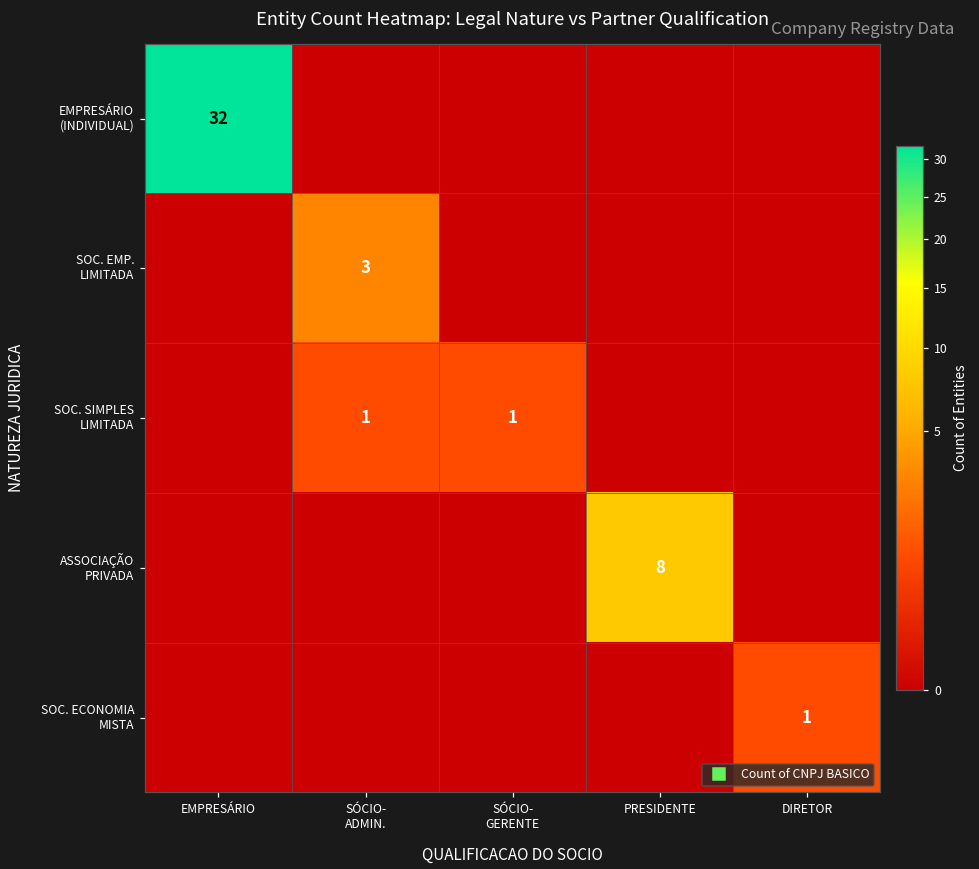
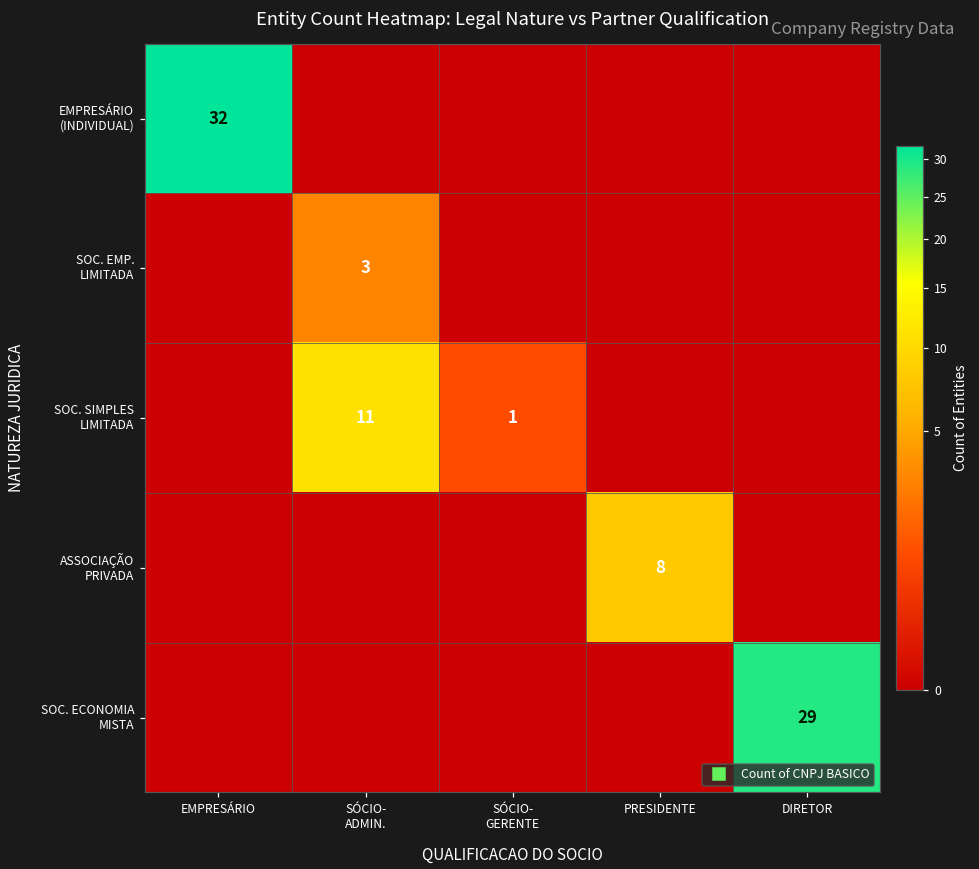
  {
    "EMPRESÁRIO (INDIVIDUAL)": {
      "EMPRESÁRIO": 32
    },
    "SOC. EMP. LIMITADA": {
      "SÓCIO- ADMIN.": 3
    },
    "SOC. SIMPLES LIMITADA": {
-     "SÓCIO- ADMIN.": 1,
+     "SÓCIO- ADMIN.": 11,
      "SÓCIO- GERENTE": 1
    },
    "ASSOCIAÇÃO PRIVADA": {
      "PRESIDENTE": 8
    },
    "SOC. ECONOMIA MISTA": {
-     "DIRETOR": 1
+     "DIRETOR": 29
    }
  }
